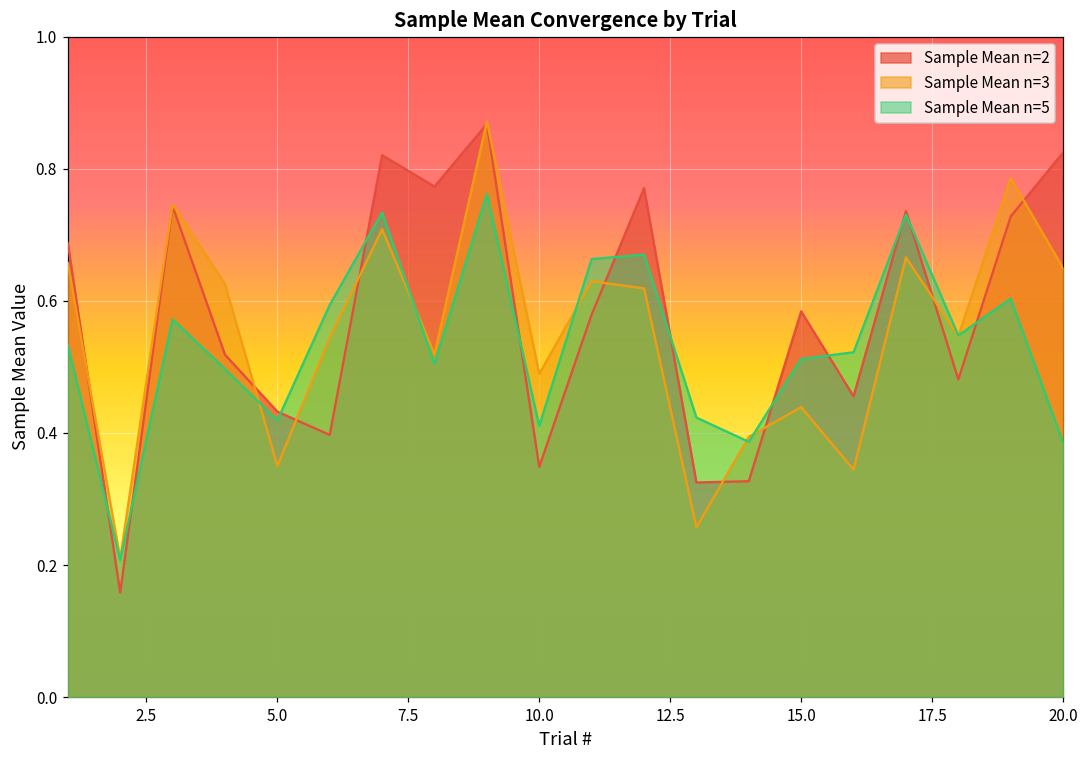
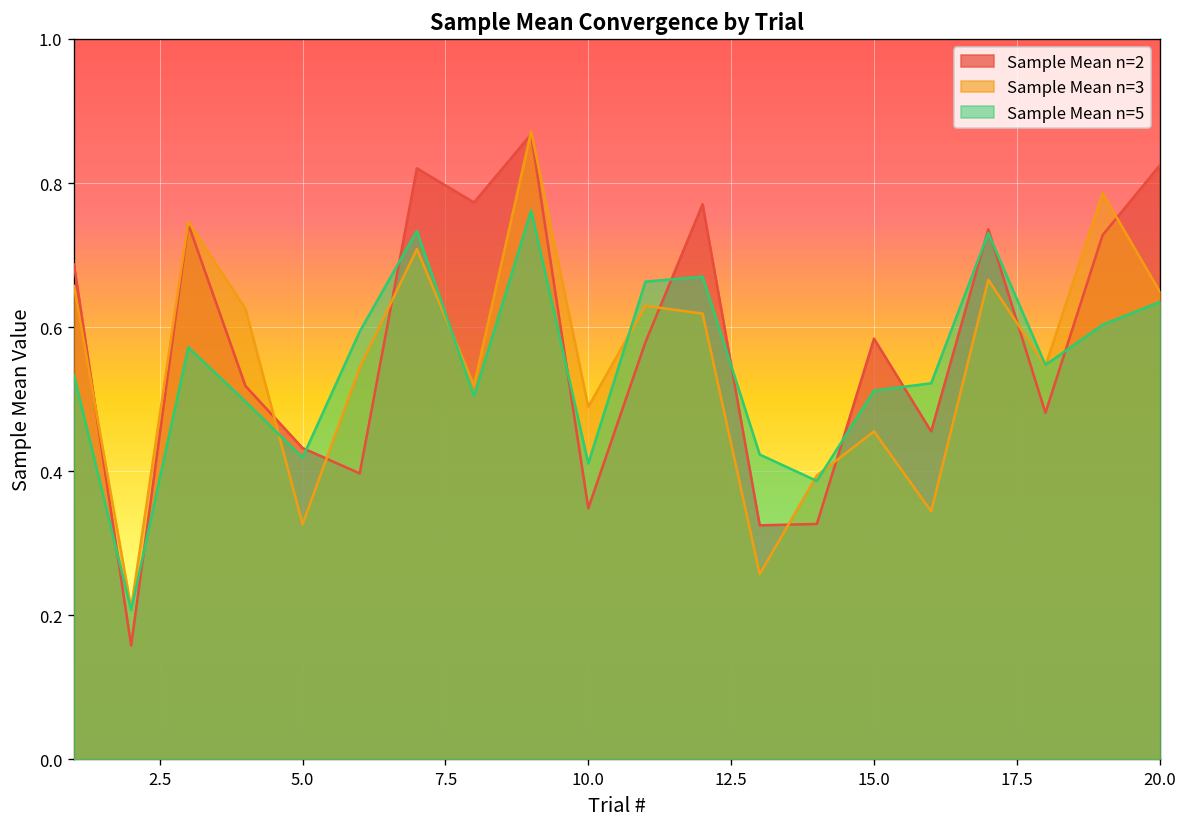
  {
    "Sample Mean n=2": {
      "5.0": 0.43,
      "10.0": 0.35,
      "15.0": 0.58,
      "20.0": 0.82
    },
    "Sample Mean n=3": {
-     "5.0": 0.35,
+     "5.0": 0.33,
      "10.0": 0.49,
-     "15.0": 0.44,
+     "15.0": 0.46,
      "20.0": 0.65
    },
    "Sample Mean n=5": {
      "5.0": 0.42,
      "10.0": 0.41,
      "15.0": 0.51,
-     "20.0": 0.39
+     "20.0": 0.63
    }
  }
